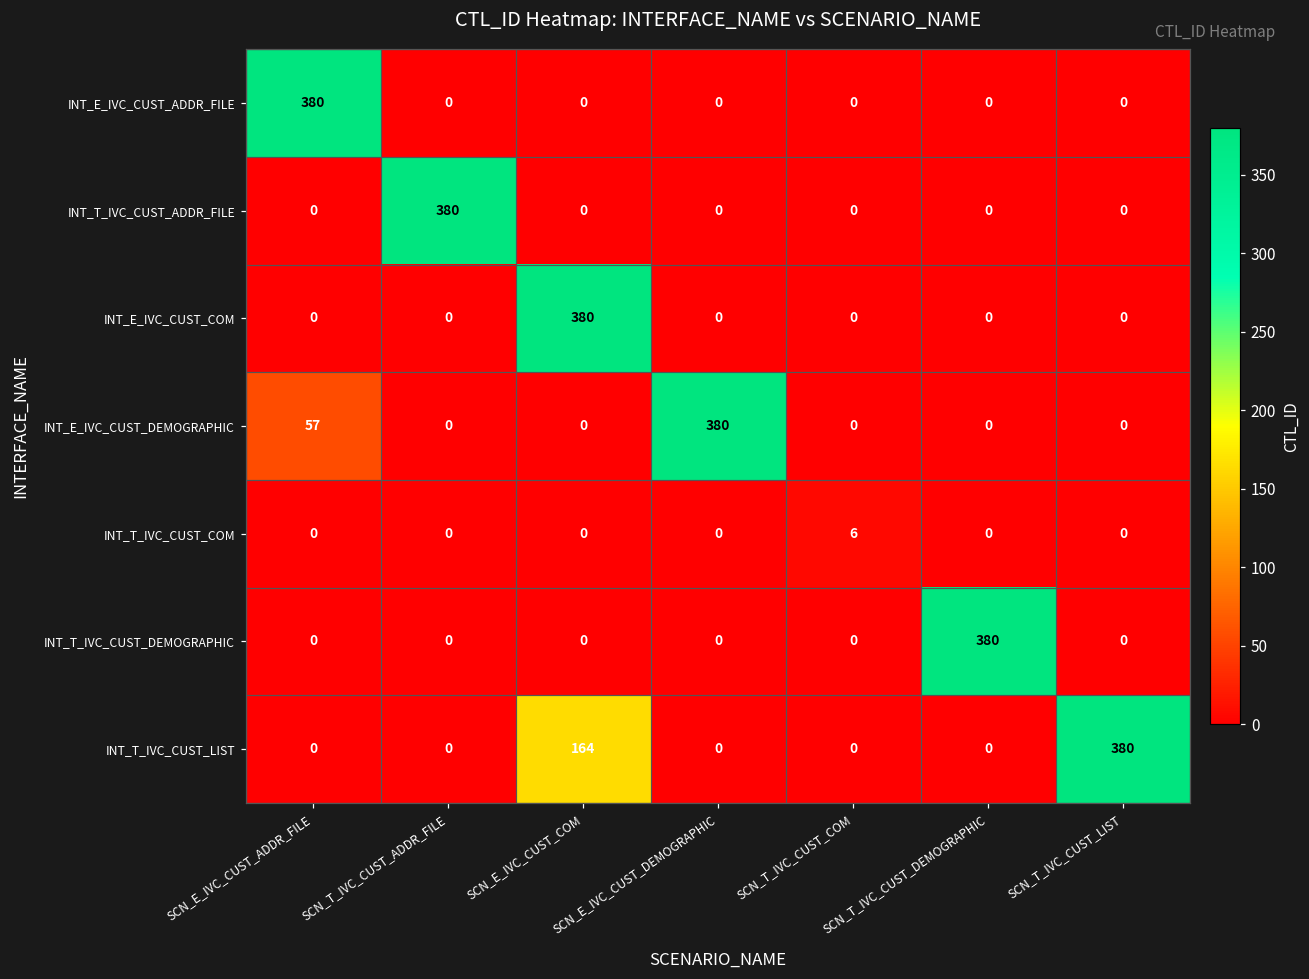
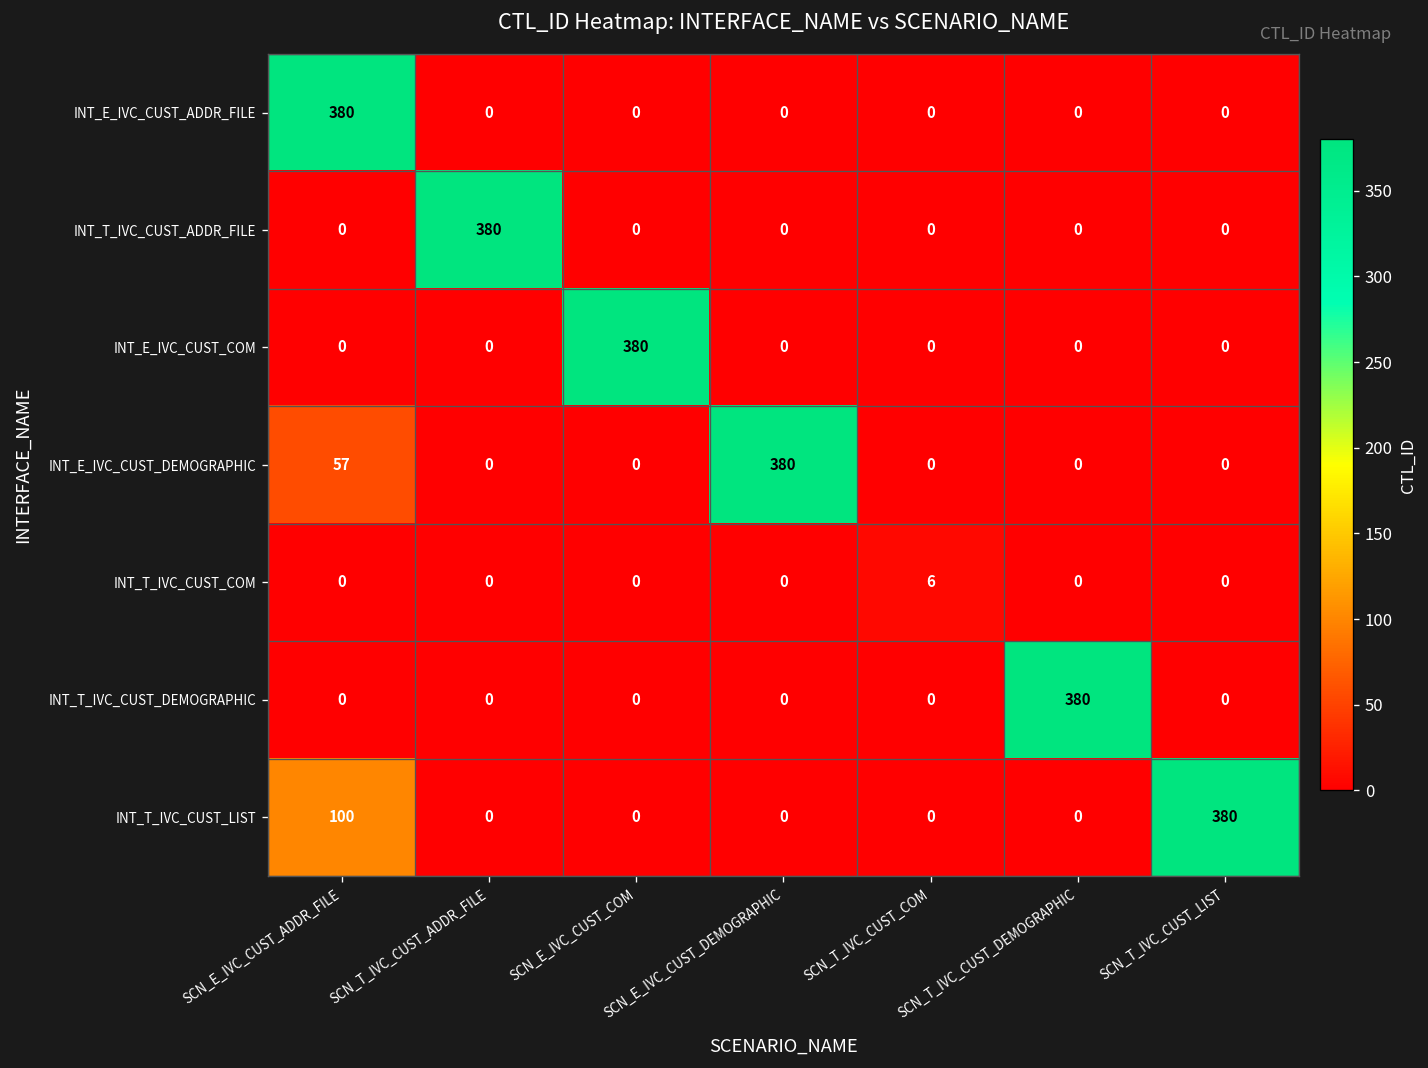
  {
    "INT_E_IVC_CUST_ADDR_FILE": {
      "SCN_E_IVC_CUST_ADDR_FILE": 380,
      "SCN_T_IVC_CUST_ADDR_FILE": 0,
      "SCN_E_IVC_CUST_COM": 0,
      "SCN_E_IVC_CUST_DEMOGRAPHIC": 0,
      "SCN_T_IVC_CUST_COM": 0,
      "SCN_T_IVC_CUST_DEMOGRAPHIC": 0,
      "SCN_T_IVC_CUST_LIST": 0
    },
    "INT_T_IVC_CUST_ADDR_FILE": {
      "SCN_E_IVC_CUST_ADDR_FILE": 0,
      "SCN_T_IVC_CUST_ADDR_FILE": 380,
      "SCN_E_IVC_CUST_COM": 0,
      "SCN_E_IVC_CUST_DEMOGRAPHIC": 0,
      "SCN_T_IVC_CUST_COM": 0,
      "SCN_T_IVC_CUST_DEMOGRAPHIC": 0,
      "SCN_T_IVC_CUST_LIST": 0
    },
    "INT_E_IVC_CUST_COM": {
      "SCN_E_IVC_CUST_ADDR_FILE": 0,
      "SCN_T_IVC_CUST_ADDR_FILE": 0,
      "SCN_E_IVC_CUST_COM": 380,
      "SCN_E_IVC_CUST_DEMOGRAPHIC": 0,
      "SCN_T_IVC_CUST_COM": 0,
      "SCN_T_IVC_CUST_DEMOGRAPHIC": 0,
      "SCN_T_IVC_CUST_LIST": 0
    },
    "INT_E_IVC_CUST_DEMOGRAPHIC": {
      "SCN_E_IVC_CUST_ADDR_FILE": 57,
      "SCN_T_IVC_CUST_ADDR_FILE": 0,
      "SCN_E_IVC_CUST_COM": 0,
      "SCN_E_IVC_CUST_DEMOGRAPHIC": 380,
      "SCN_T_IVC_CUST_COM": 0,
      "SCN_T_IVC_CUST_DEMOGRAPHIC": 0,
      "SCN_T_IVC_CUST_LIST": 0
    },
    "INT_T_IVC_CUST_COM": {
      "SCN_E_IVC_CUST_ADDR_FILE": 0,
      "SCN_T_IVC_CUST_ADDR_FILE": 0,
      "SCN_E_IVC_CUST_COM": 0,
      "SCN_E_IVC_CUST_DEMOGRAPHIC": 0,
      "SCN_T_IVC_CUST_COM": 6,
      "SCN_T_IVC_CUST_DEMOGRAPHIC": 0,
      "SCN_T_IVC_CUST_LIST": 0
    },
    "INT_T_IVC_CUST_DEMOGRAPHIC": {
      "SCN_E_IVC_CUST_ADDR_FILE": 0,
      "SCN_T_IVC_CUST_ADDR_FILE": 0,
      "SCN_E_IVC_CUST_COM": 0,
      "SCN_E_IVC_CUST_DEMOGRAPHIC": 0,
      "SCN_T_IVC_CUST_COM": 0,
      "SCN_T_IVC_CUST_DEMOGRAPHIC": 380,
      "SCN_T_IVC_CUST_LIST": 0
    },
    "INT_T_IVC_CUST_LIST": {
-     "SCN_E_IVC_CUST_ADDR_FILE": 0,
+     "SCN_E_IVC_CUST_ADDR_FILE": 100,
      "SCN_T_IVC_CUST_ADDR_FILE": 0,
-     "SCN_E_IVC_CUST_COM": 164,
+     "SCN_E_IVC_CUST_COM": 0,
      "SCN_E_IVC_CUST_DEMOGRAPHIC": 0,
      "SCN_T_IVC_CUST_COM": 0,
      "SCN_T_IVC_CUST_DEMOGRAPHIC": 0,
      "SCN_T_IVC_CUST_LIST": 380
    }
  }
